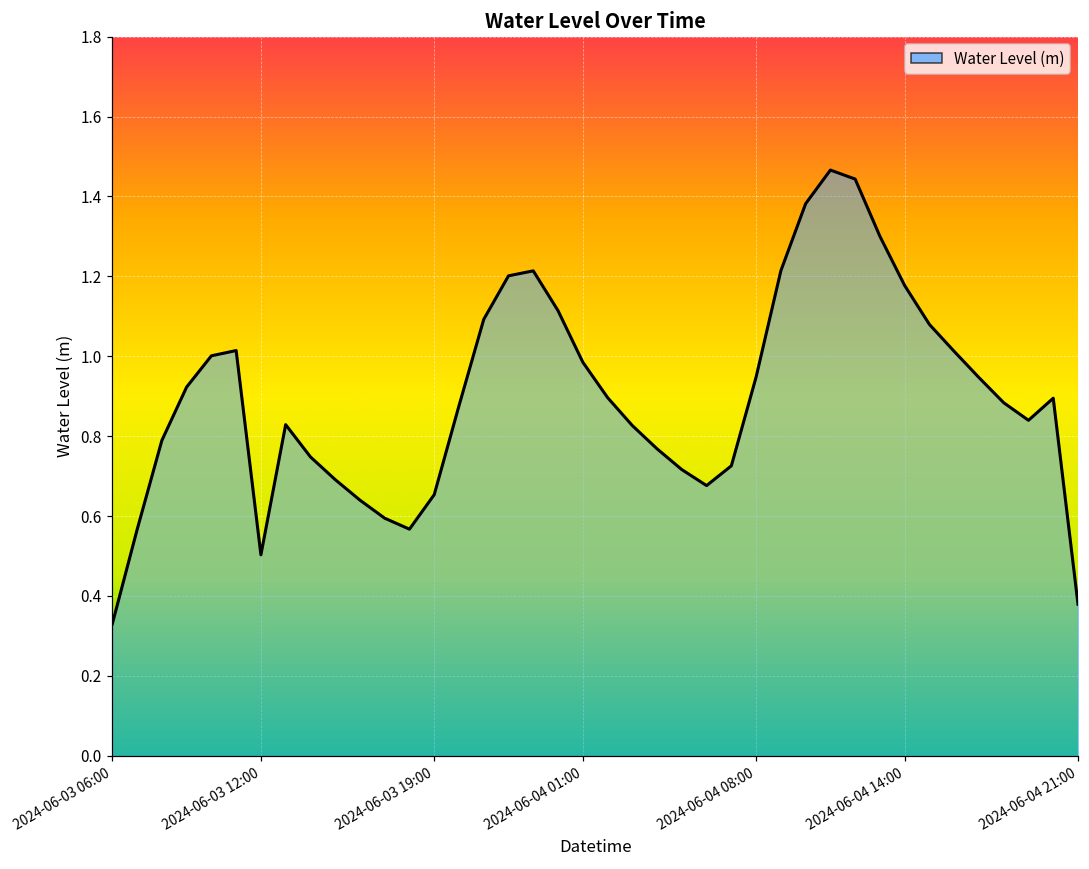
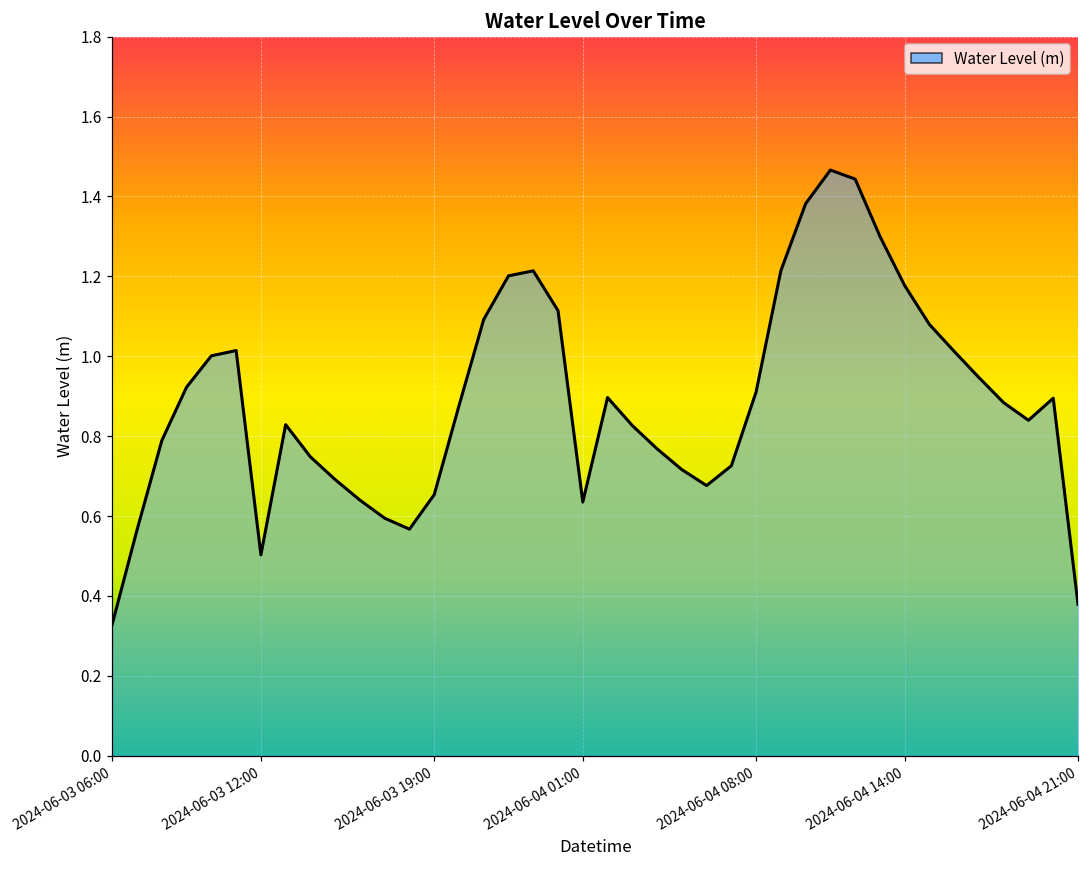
  {
    "2024-06-03 06:00": 0.33,
    "2024-06-03 12:00": 0.50,
    "2024-06-03 19:00": 0.65,
-   "2024-06-04 01:00": 0.99,
-   "2024-06-04 08:00": 0.95,
+   "2024-06-04 01:00": 0.64,
+   "2024-06-04 08:00": 0.91,
    "2024-06-04 14:00": 1.18,
    "2024-06-04 21:00": 0.38
  }
